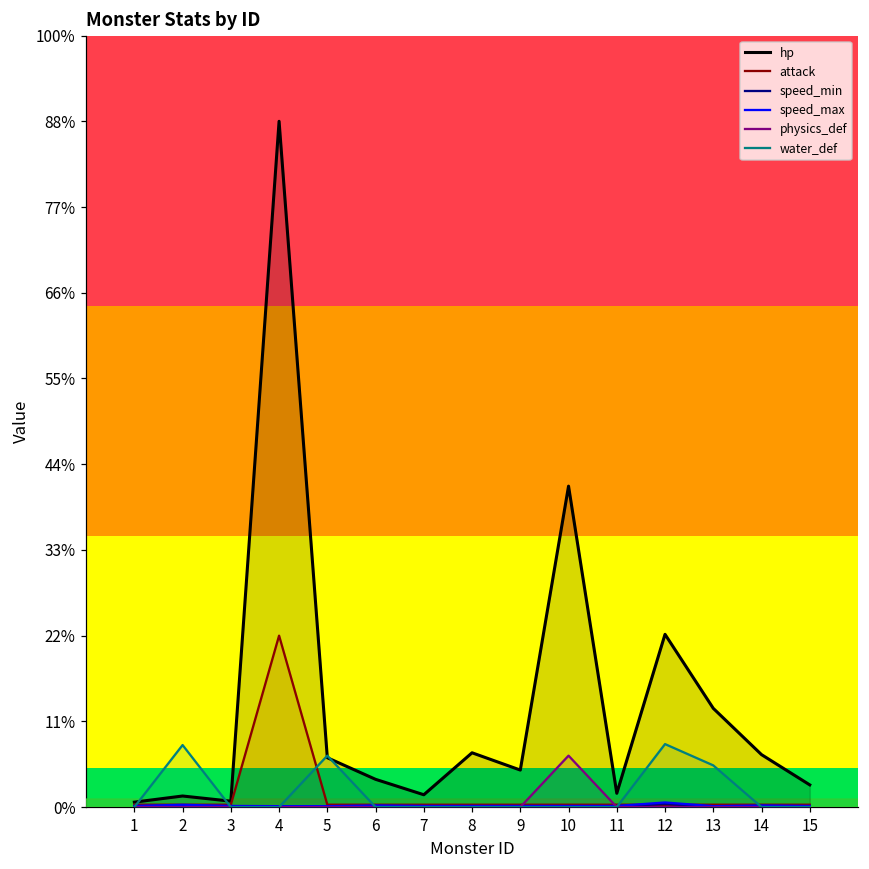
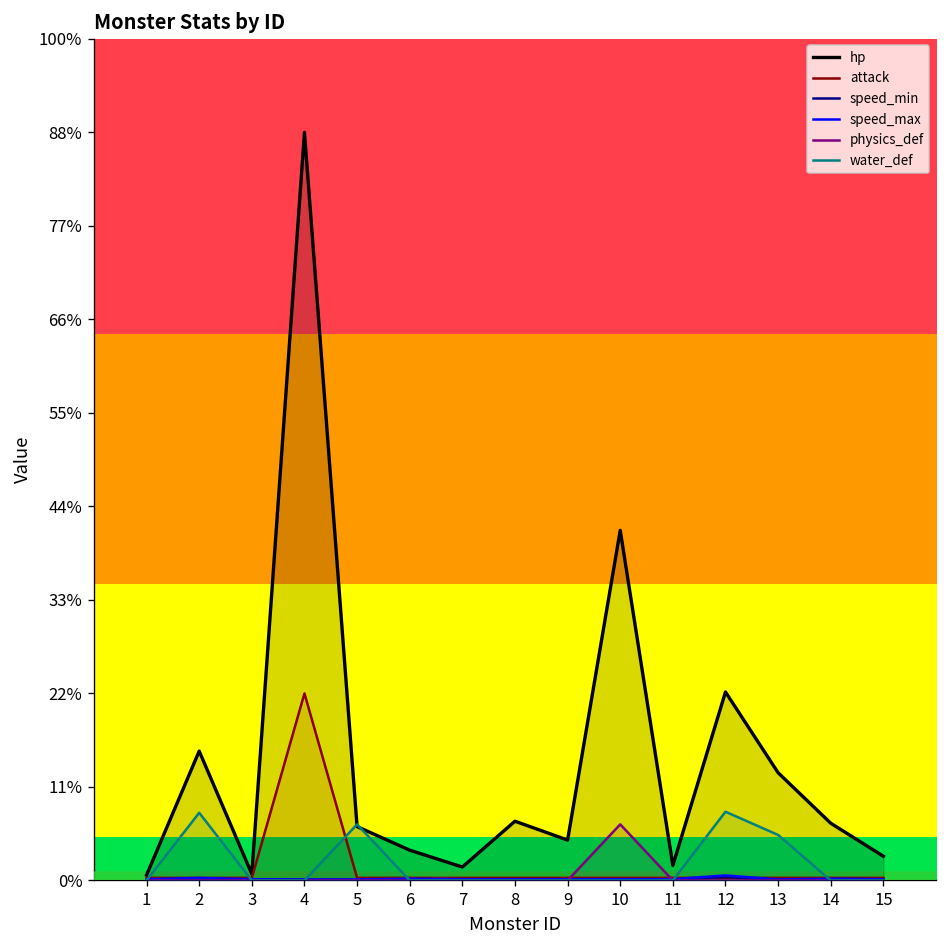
  {
    "hp": {
-     "2": "1%",
+     "2": "15%",
      "4": "89%",
      "6": "4%",
      "7": "2%",
      "8": "7%",
      "9": "5%",
      "10": "42%",
      "11": "2%",
      "12": "22%",
      "13": "13%",
      "14": "7%",
      "15": "3%"
    },
    "attack": {
      "4": "22%"
    },
    "physics_def": {
      "10": "7%"
    },
    "water_def": {
      "2": "8%",
      "12": "8%",
      "13": "5%"
    }
  }
